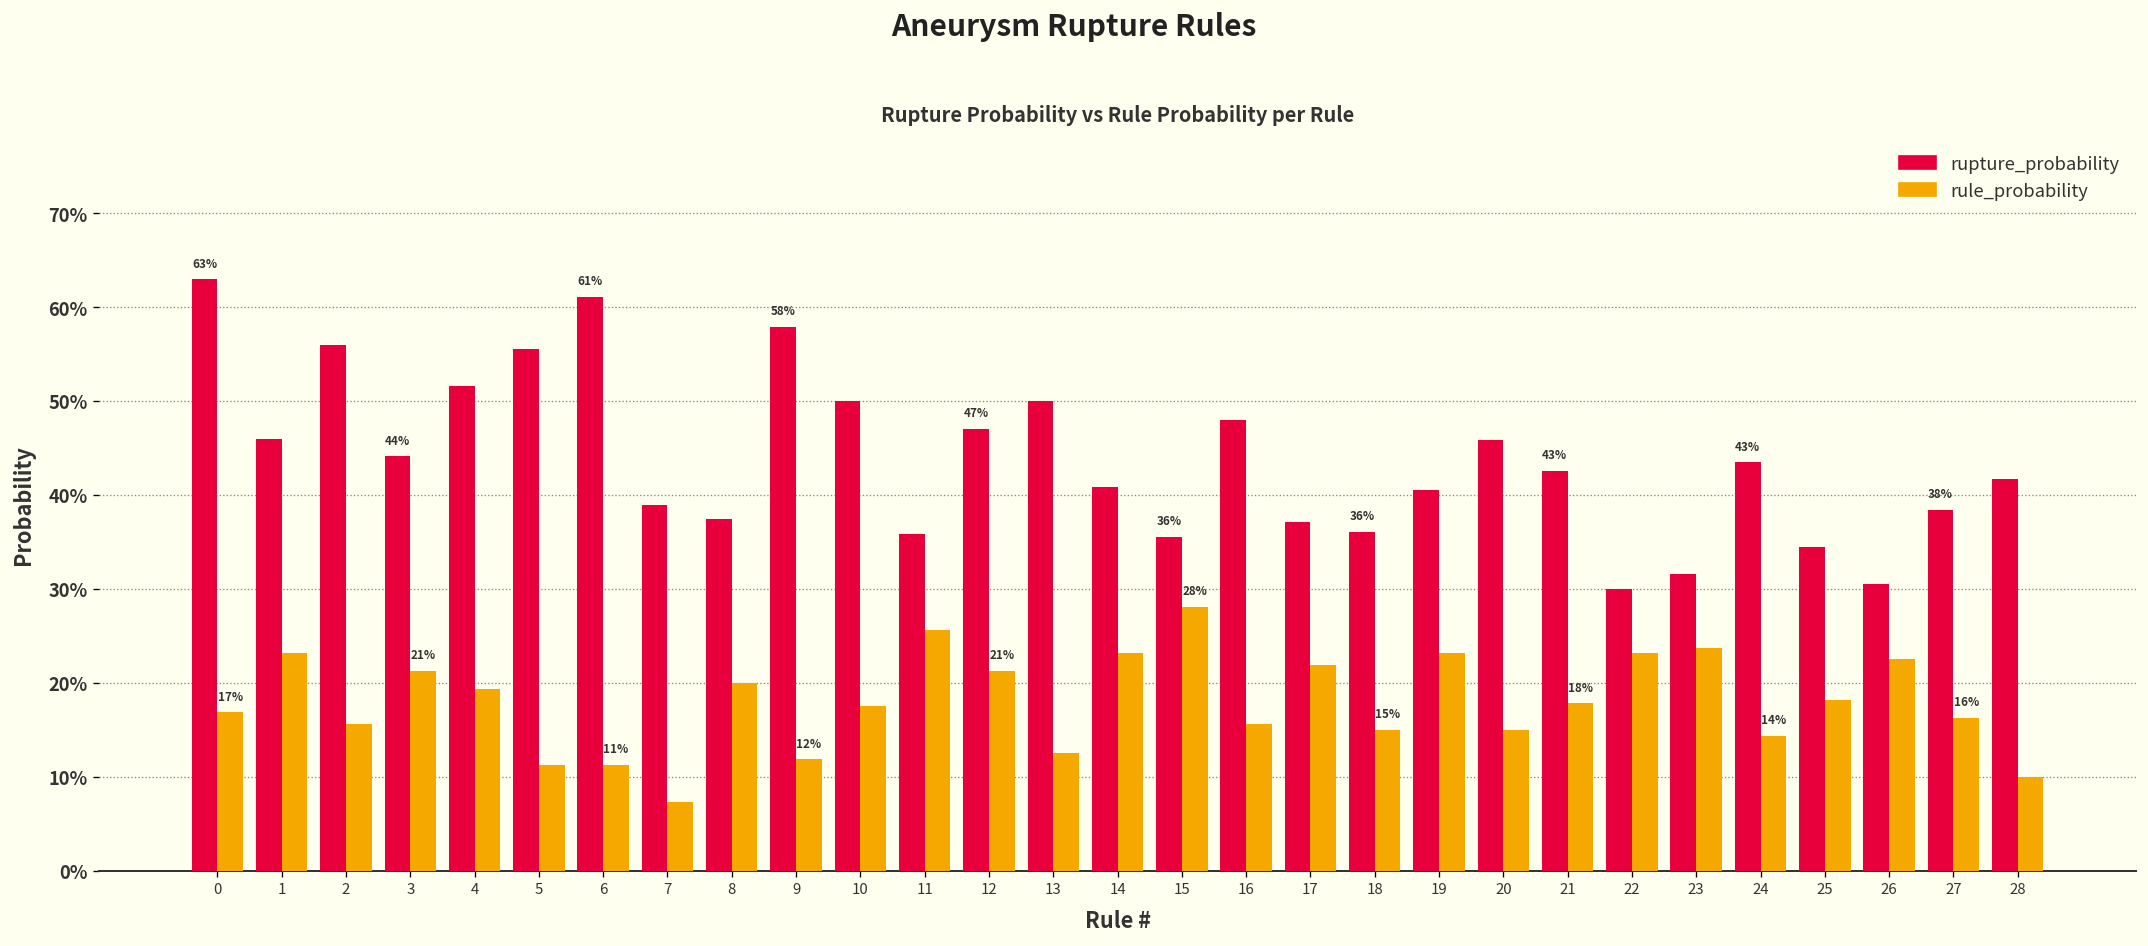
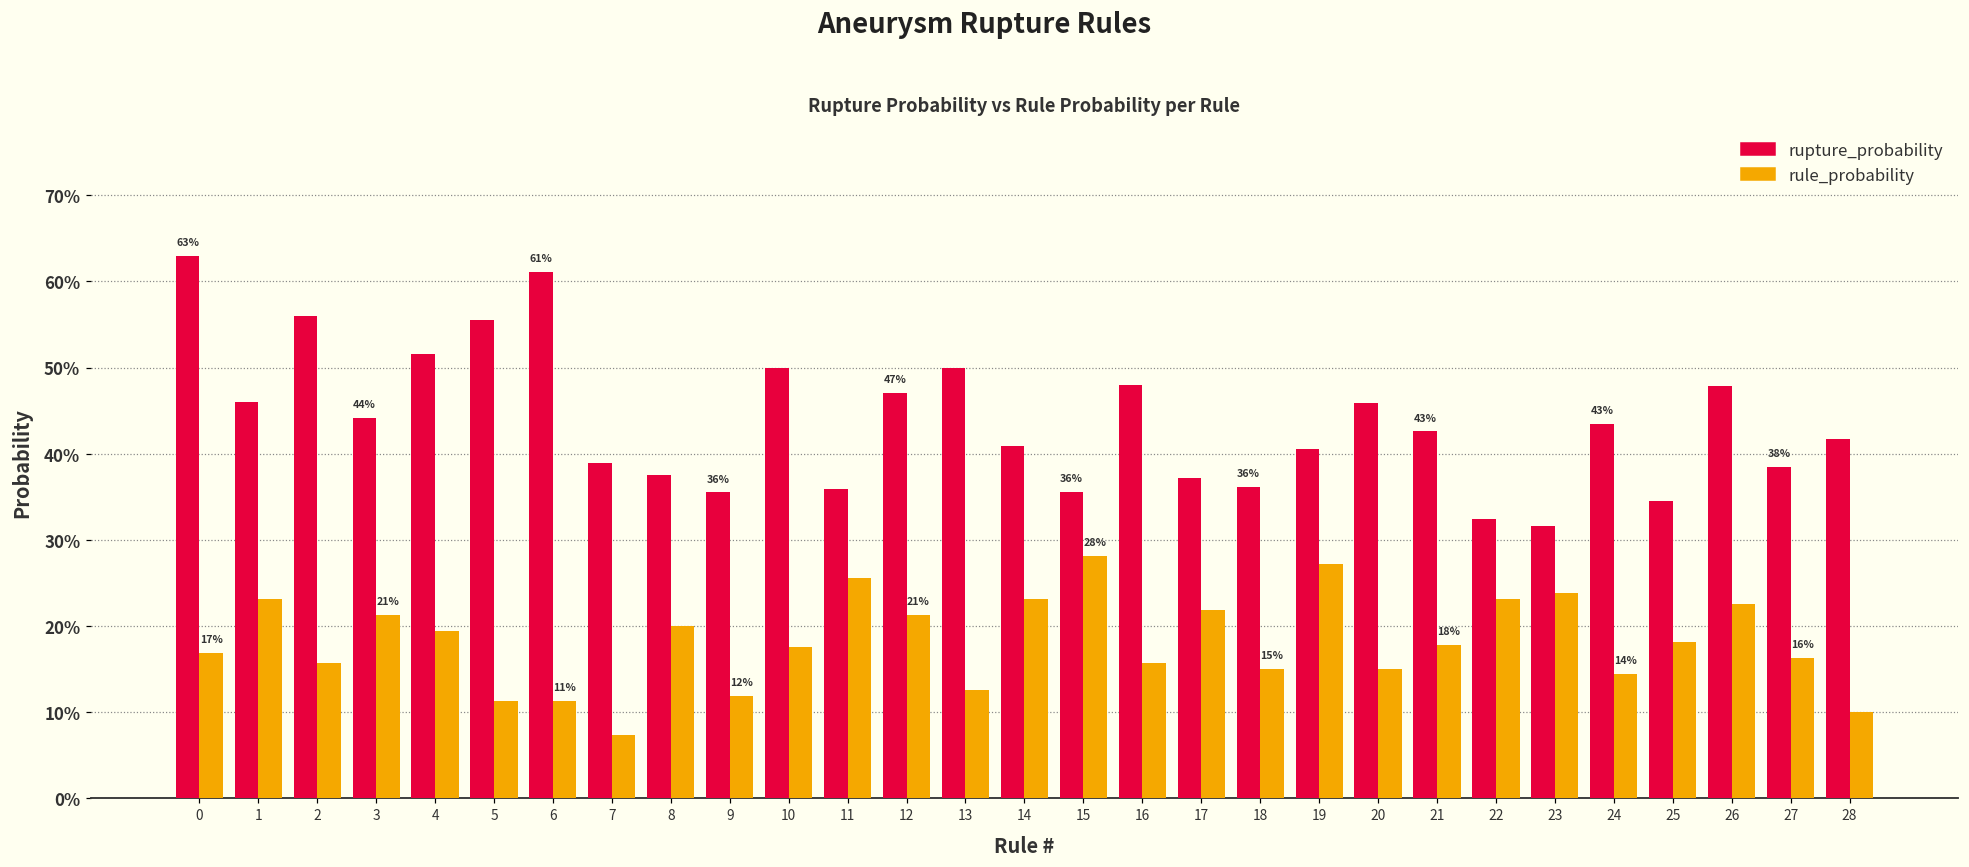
  {
    "rupture_probability": {
      "0": "63%",
      "3": "44%",
      "6": "61%",
-     "9": "58%",
+     "9": "36%",
      "12": "47%",
      "15": "36%",
      "18": "36%",
      "21": "43%",
-     "22": "30%",
+     "22": "32%",
      "24": "43%",
-     "26": "31%",
+     "26": "48%",
      "27": "38%"
    },
    "rule_probability": {
      "1": "23%",
      "2": "16%",
      "4": "19%",
      "5": "11%",
      "7": "7%",
      "8": "20%",
      "10": "18%",
      "11": "26%",
      "13": "13%",
      "14": "23%",
      "16": "16%",
      "17": "22%",
-     "19": "23%",
+     "19": "27%",
      "20": "15%",
      "22": "23%",
      "23": "24%",
      "25": "18%",
      "26": "23%",
      "28": "10%"
    }
  }
